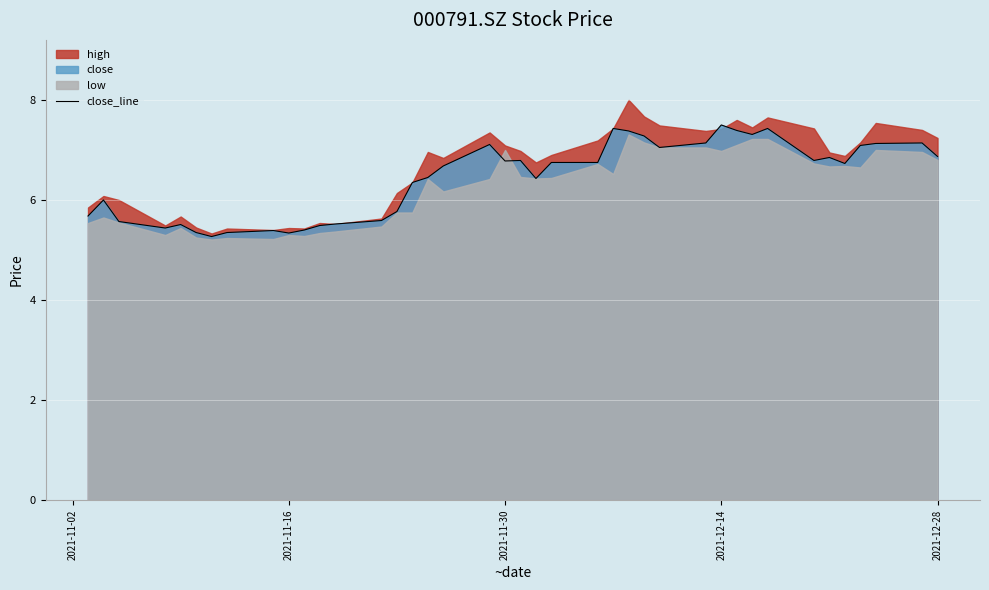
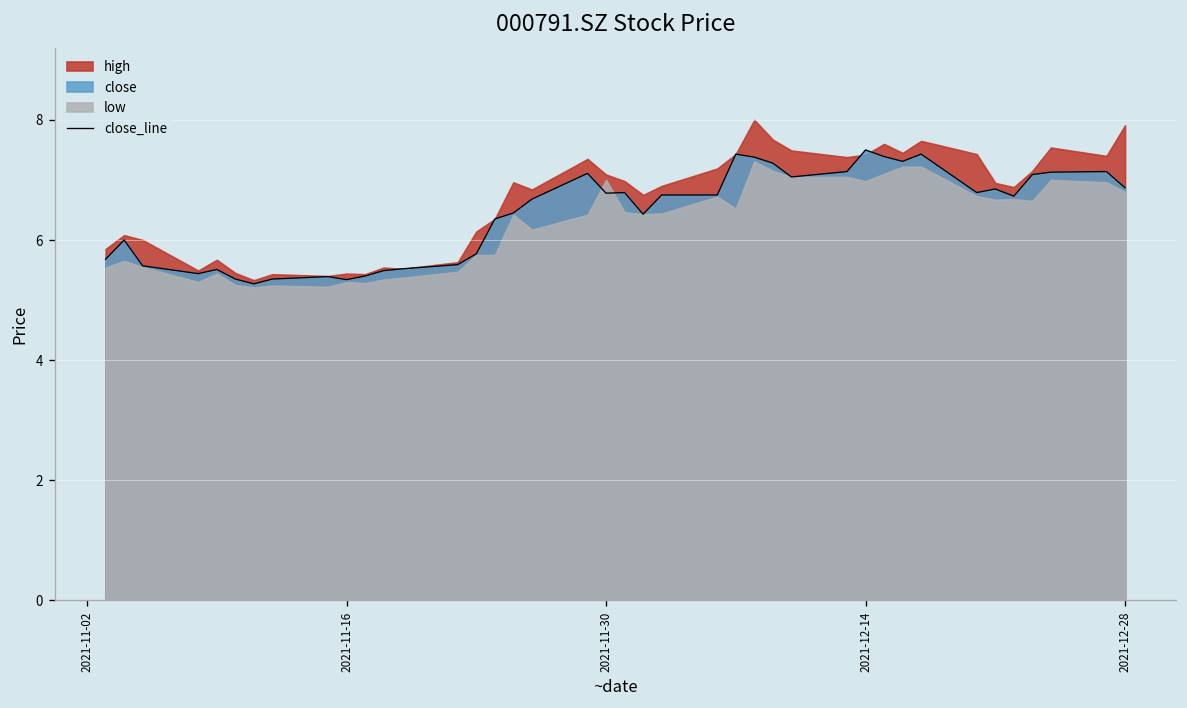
  {
    "high": {
      "2021-11-16": 5.4,
      "2021-11-30": 7.1,
      "2021-12-14": 7.4,
-     "2021-12-28": 7.2
+     "2021-12-28": 7.9
    },
    "close": {
      "2021-11-30": 6.8,
      "2021-12-14": 7.5,
      "2021-12-28": 6.9
    },
    "low": {
      "2021-11-30": 7.0,
      "2021-12-14": 7.0,
      "2021-12-28": 6.8
    }
  }
